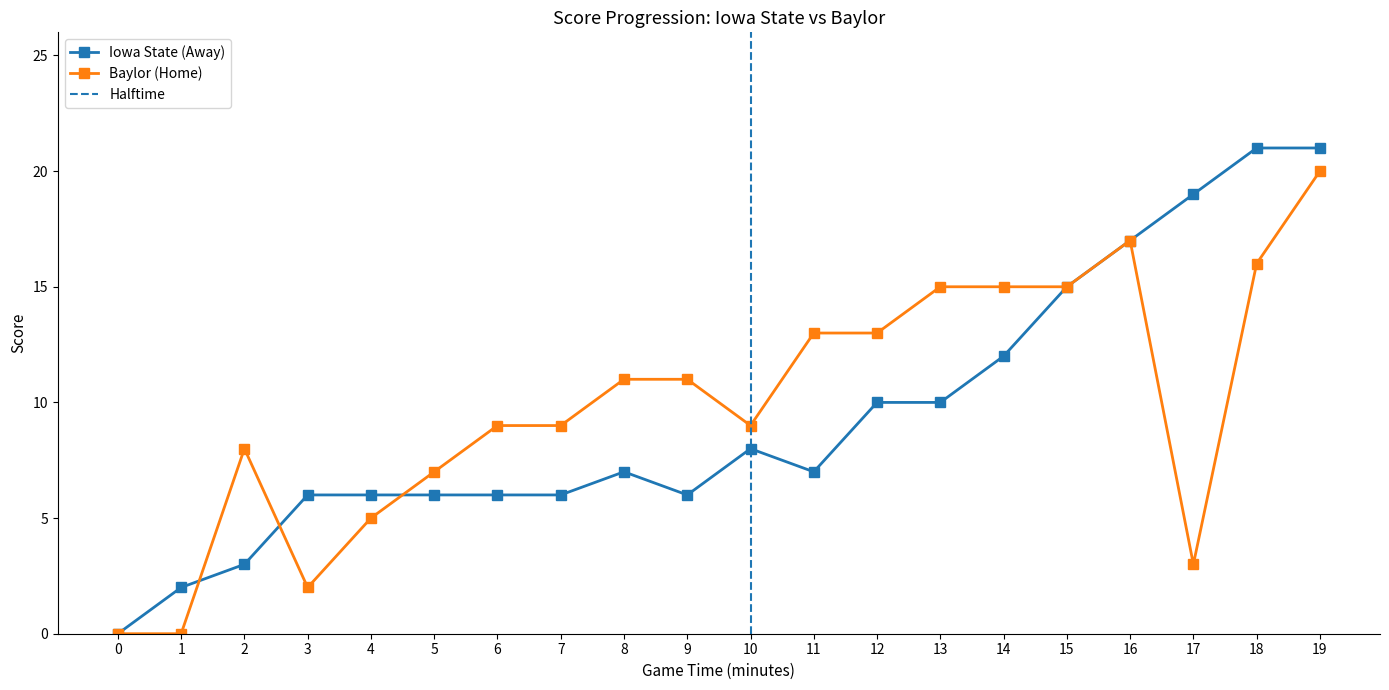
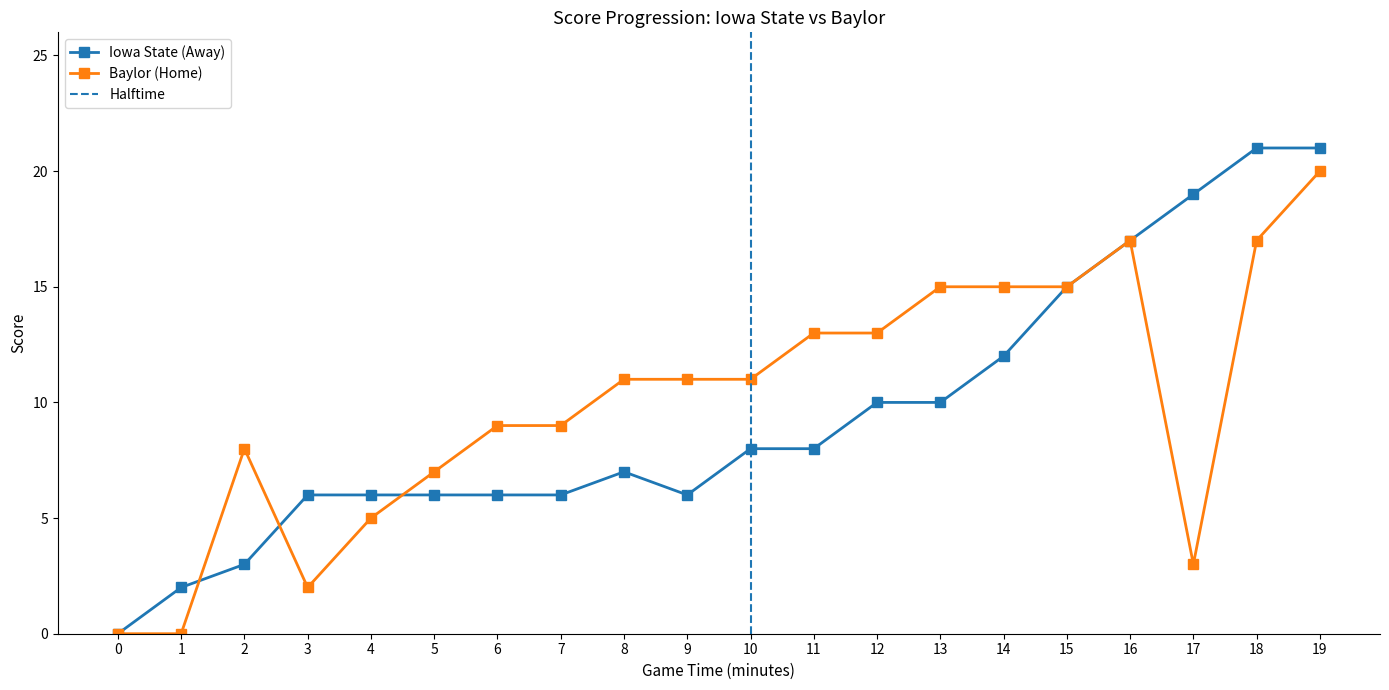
  {
    "Iowa State (Away)": {
      "1": 2,
      "2": 3,
      "3": 6,
      "4": 6,
      "5": 6,
      "6": 6,
      "7": 6,
      "8": 7,
      "9": 6,
      "10": 8,
-     "11": 7,
+     "11": 8,
      "12": 10,
      "13": 10,
      "14": 12,
      "17": 19,
      "18": 21,
      "19": 21
    },
    "Baylor (Home)": {
      "1": 0,
      "2": 8,
      "3": 2,
      "4": 5,
      "5": 7,
      "6": 9,
      "7": 9,
      "8": 11,
      "9": 11,
-     "10": 9,
+     "10": 11,
      "11": 13,
      "12": 13,
      "13": 15,
      "14": 15,
      "17": 3,
-     "18": 16,
+     "18": 17,
      "19": 20
    }
  }
